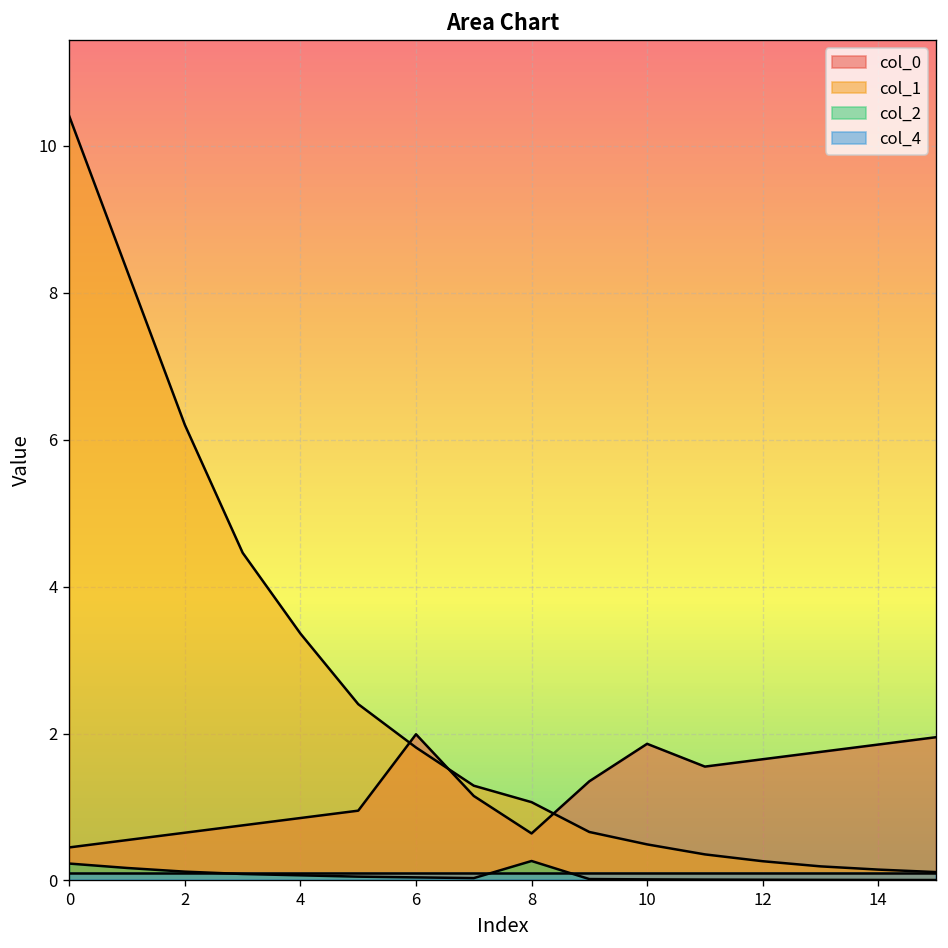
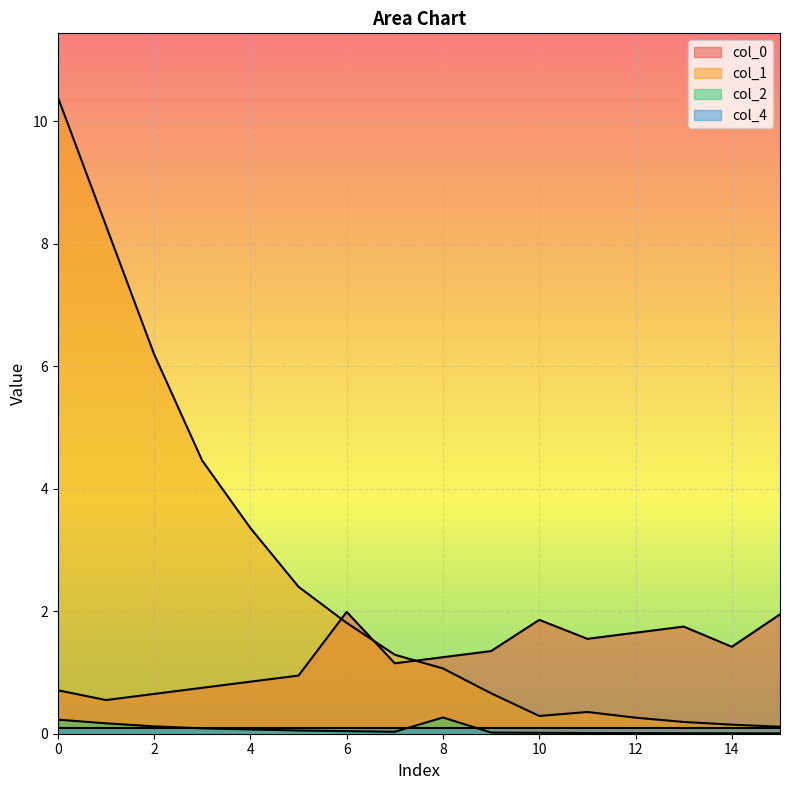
  {
    "col_0": {
-     "0": 0.5,
+     "0": 0.7,
      "2": 0.7,
      "4": 0.9,
      "6": 2.0,
-     "8": 0.6,
+     "8": 1.3,
      "10": 1.9,
      "12": 1.7,
-     "14": 1.9
+     "14": 1.4
    },
    "col_1": {
      "0": 10.4,
      "2": 6.2,
      "4": 3.4,
      "6": 1.8,
      "8": 1.1,
-     "10": 0.5,
+     "10": 0.3,
      "12": 0.3,
      "14": 0.1
    },
    "col_2": {
      "0": 0.2,
      "6": 0.0,
      "8": 0.3,
      "10": 0.0,
      "12": 0.0,
      "14": 0.0
    },
    "col_4": {
      "0": 0.1,
      "6": 0.1,
      "8": 0.1,
      "10": 0.1,
      "12": 0.1,
      "14": 0.1
    }
  }
